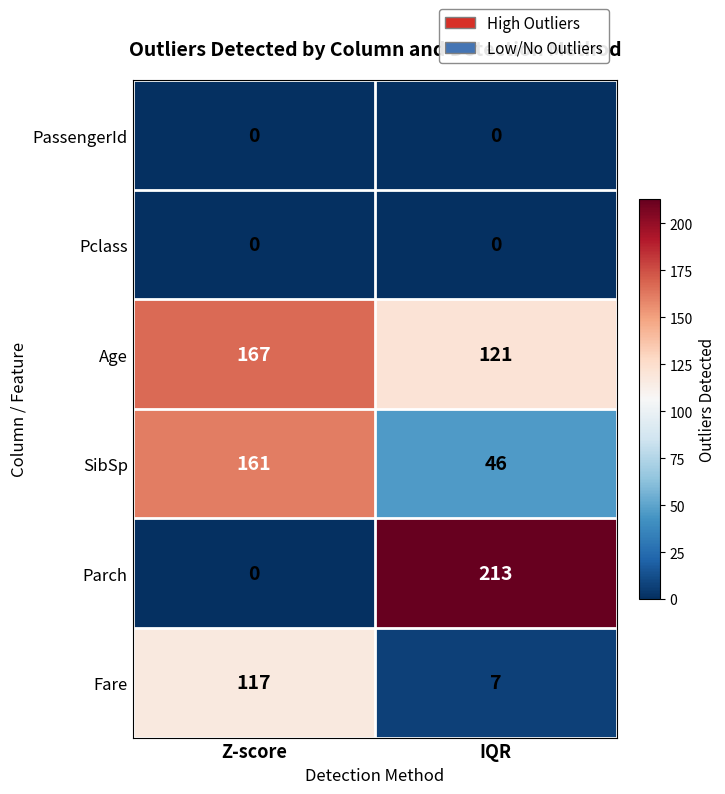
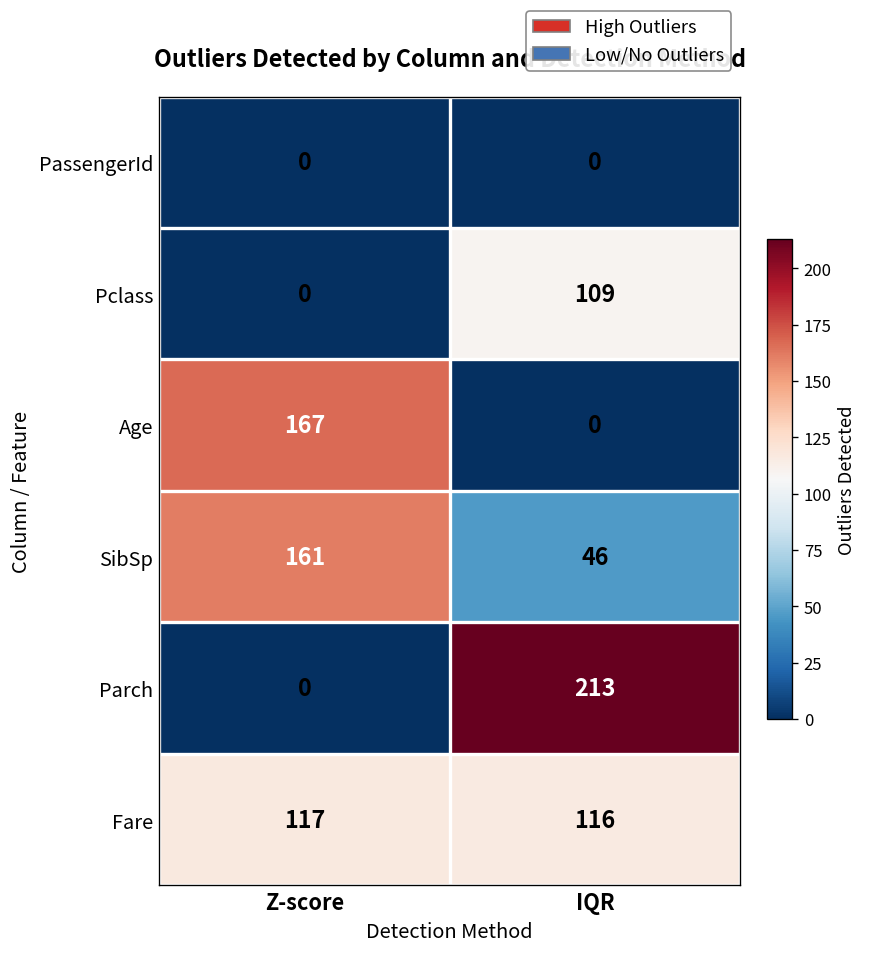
  {
    "PassengerId": {
      "Z-score": 0,
      "IQR": 0
    },
    "Pclass": {
      "Z-score": 0,
-     "IQR": 0
+     "IQR": 109
    },
    "Age": {
      "Z-score": 167,
-     "IQR": 121
+     "IQR": 0
    },
    "SibSp": {
      "Z-score": 161,
      "IQR": 46
    },
    "Parch": {
      "Z-score": 0,
      "IQR": 213
    },
    "Fare": {
      "Z-score": 117,
-     "IQR": 7
+     "IQR": 116
    }
  }
